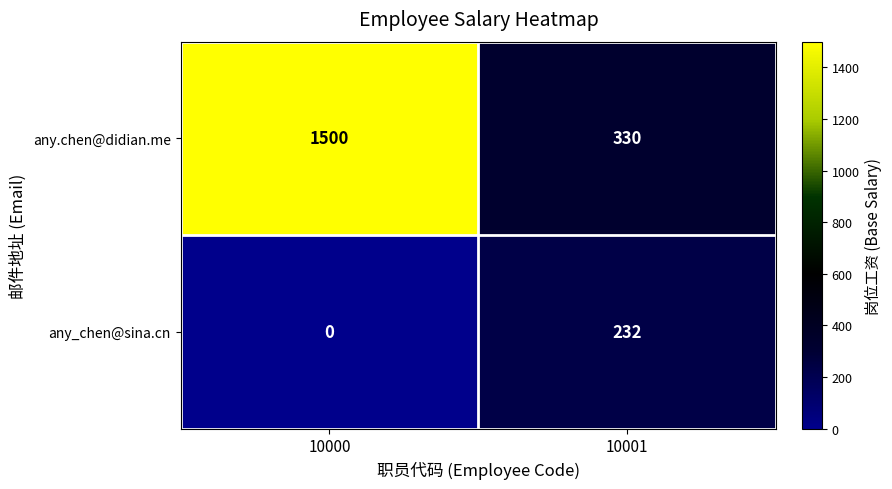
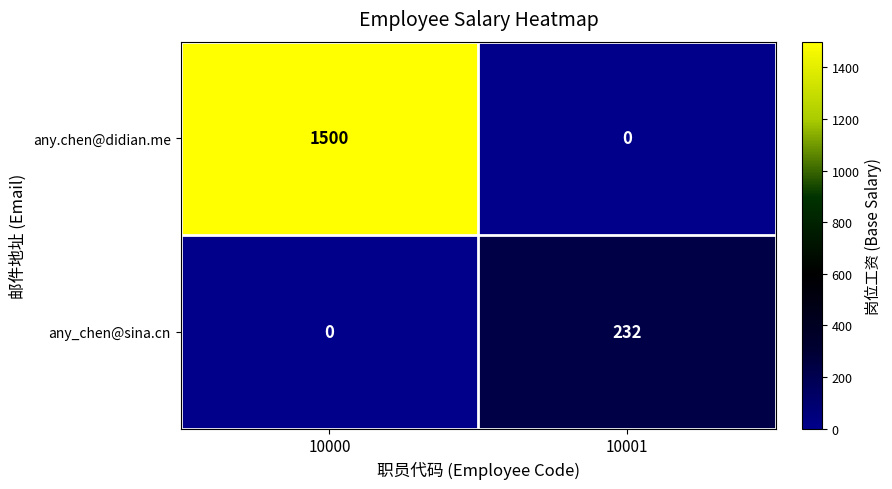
  {
    "any.chen@didian.me": {
      "10000": 1500,
-     "10001": 330
+     "10001": 0
    },
    "any_chen@sina.cn": {
      "10000": 0,
      "10001": 232
    }
  }
